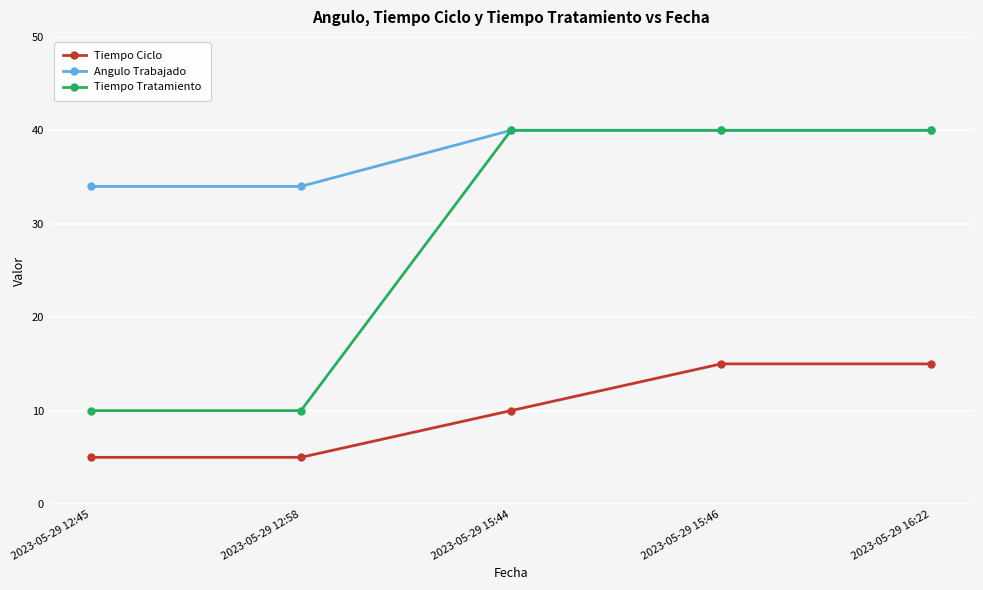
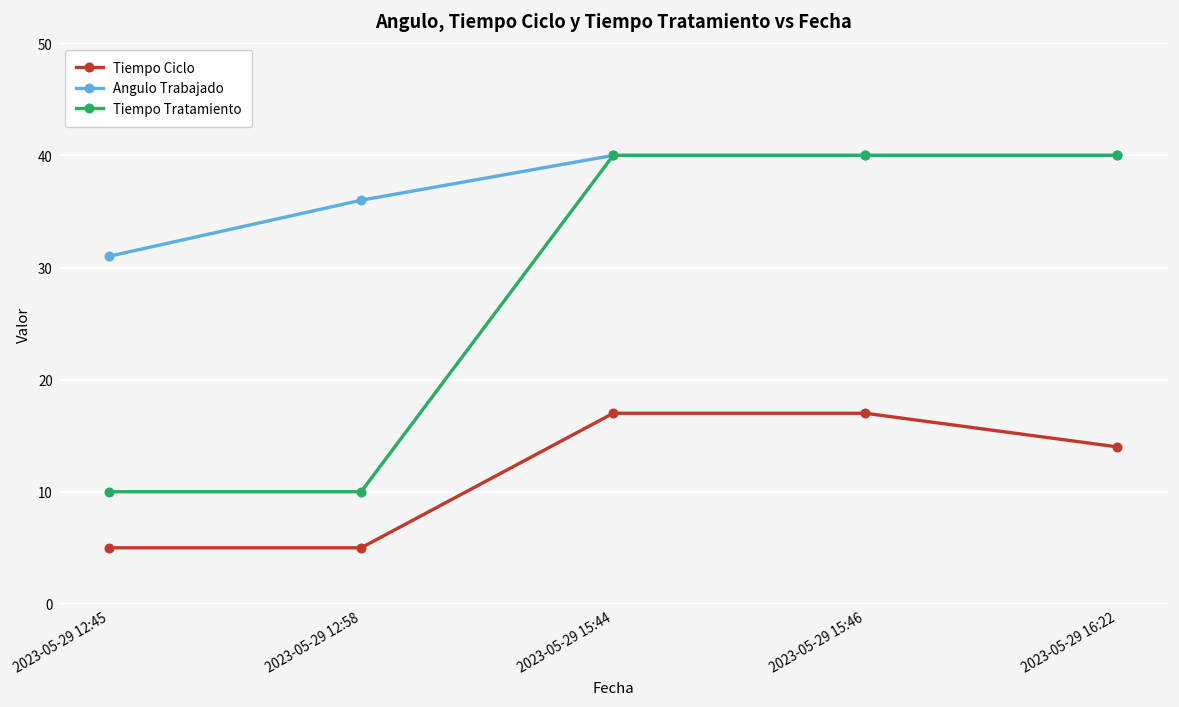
  {
    "Tiempo Ciclo": {
      "2023-05-29 12:45": 5,
      "2023-05-29 12:58": 5,
-     "2023-05-29 15:44": 10,
-     "2023-05-29 15:46": 15,
-     "2023-05-29 16:22": 15
+     "2023-05-29 15:44": 17,
+     "2023-05-29 15:46": 17,
+     "2023-05-29 16:22": 14
    },
    "Angulo Trabajado": {
-     "2023-05-29 12:45": 34,
-     "2023-05-29 12:58": 34
+     "2023-05-29 12:45": 31,
+     "2023-05-29 12:58": 36
    },
    "Tiempo Tratamiento": {
      "2023-05-29 12:45": 10,
      "2023-05-29 12:58": 10
    }
  }
